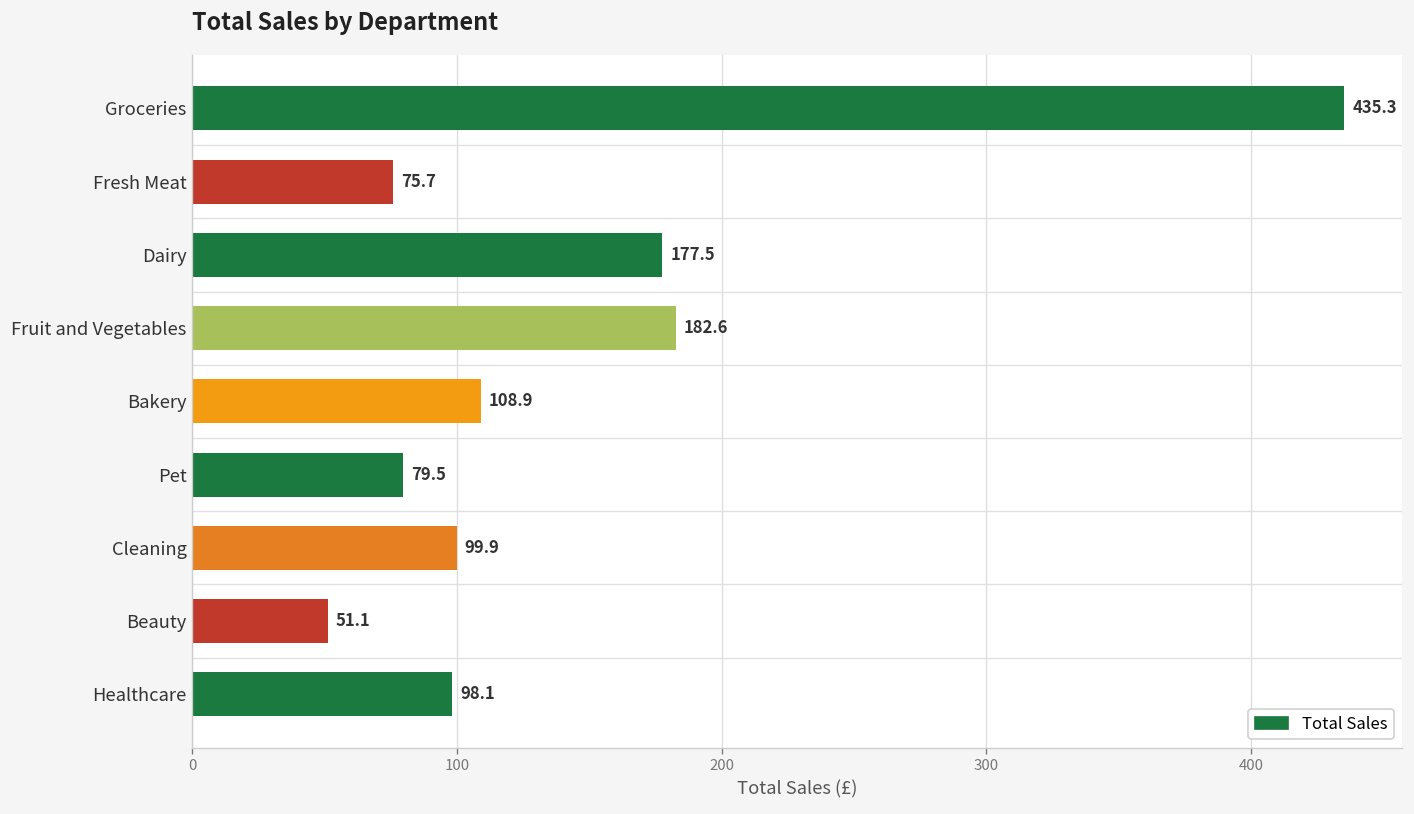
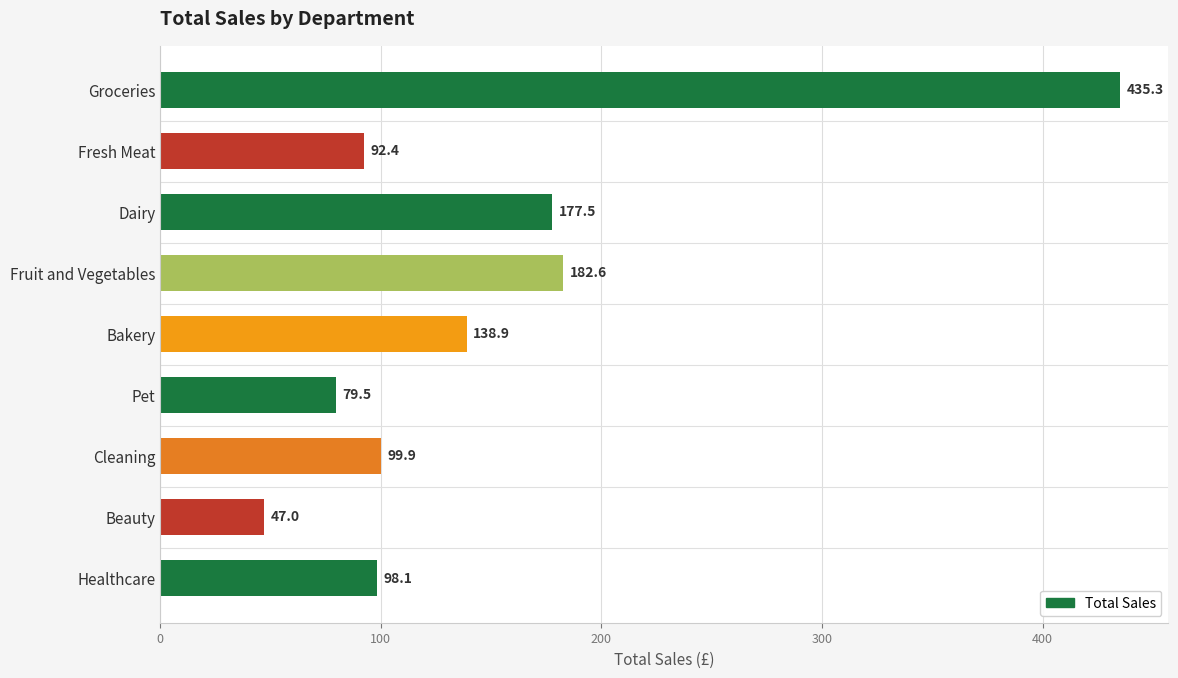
  {
    "Groceries": 435.3,
-   "Fresh Meat": 75.7,
+   "Fresh Meat": 92.4,
    "Dairy": 177.5,
    "Fruit and Vegetables": 182.6,
-   "Bakery": 108.9,
+   "Bakery": 138.9,
    "Pet": 79.5,
    "Cleaning": 99.9,
-   "Beauty": 51.1,
+   "Beauty": 47.0,
    "Healthcare": 98.1
  }
